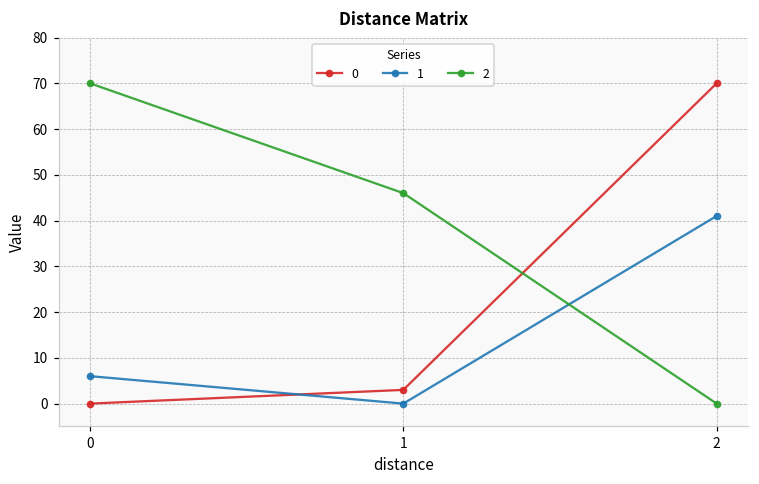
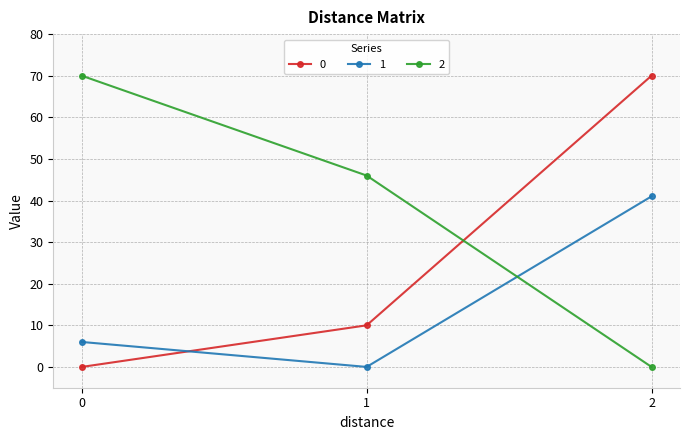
  {
    "0": {
      "0": 0,
-     "1": 3,
+     "1": 10,
      "2": 70
    },
    "1": {
      "0": 6,
      "1": 0,
      "2": 41
    },
    "2": {
      "0": 70,
      "1": 46,
      "2": 0
    }
  }
